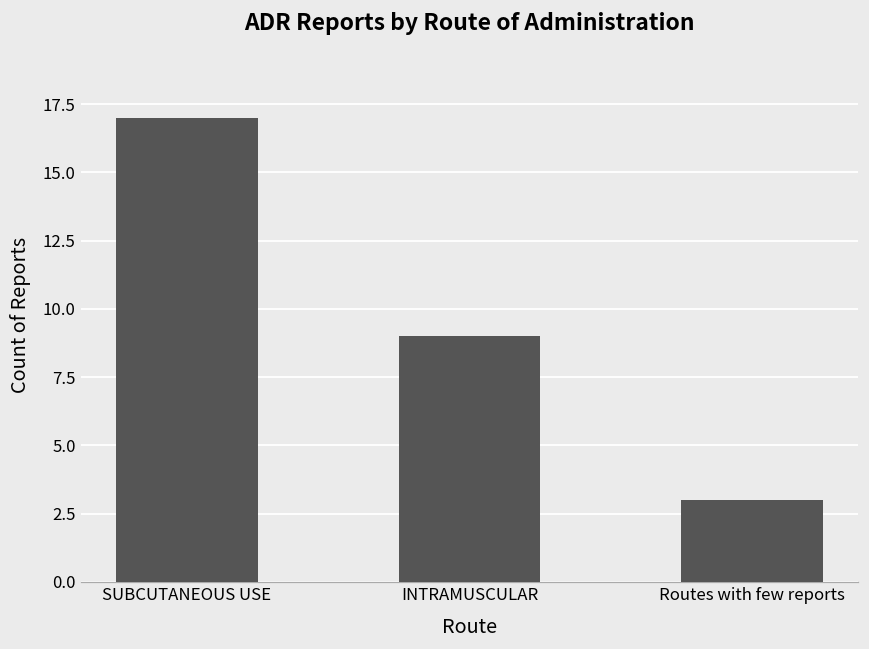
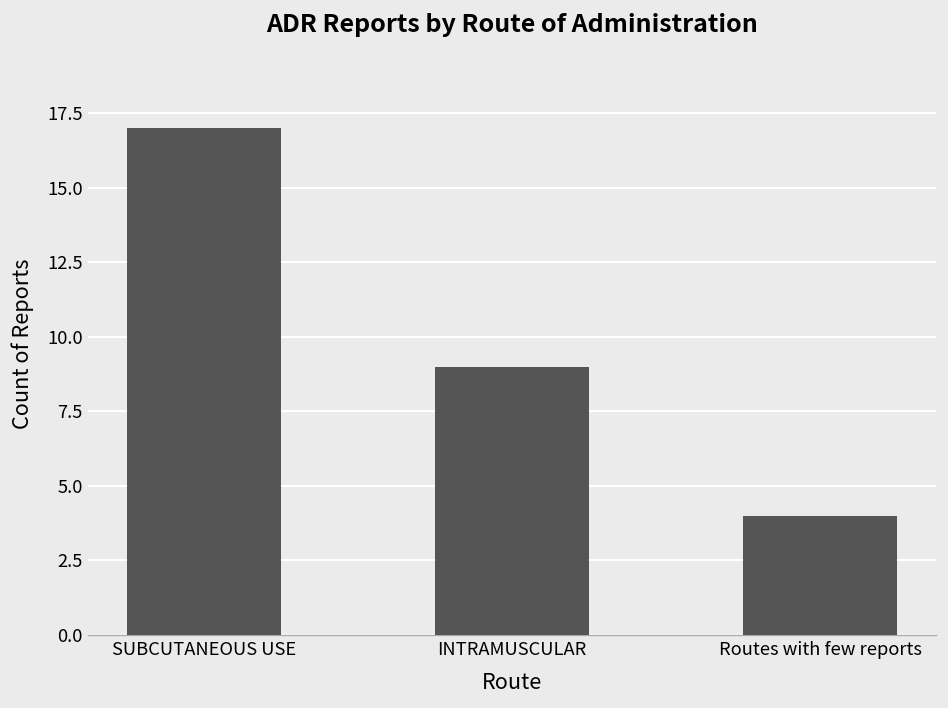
  {
    "SUBCUTANEOUS USE": 17,
    "INTRAMUSCULAR": 9,
-   "Routes with few reports": 3
+   "Routes with few reports": 4
  }
